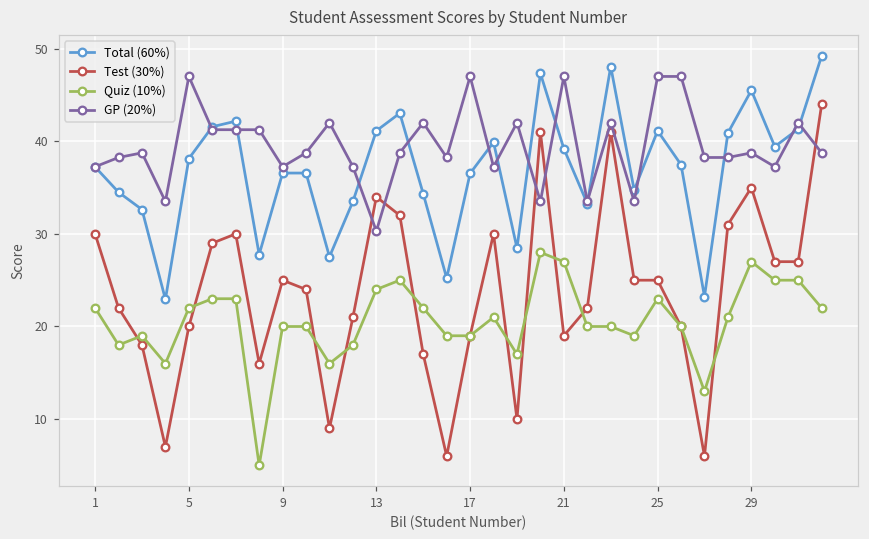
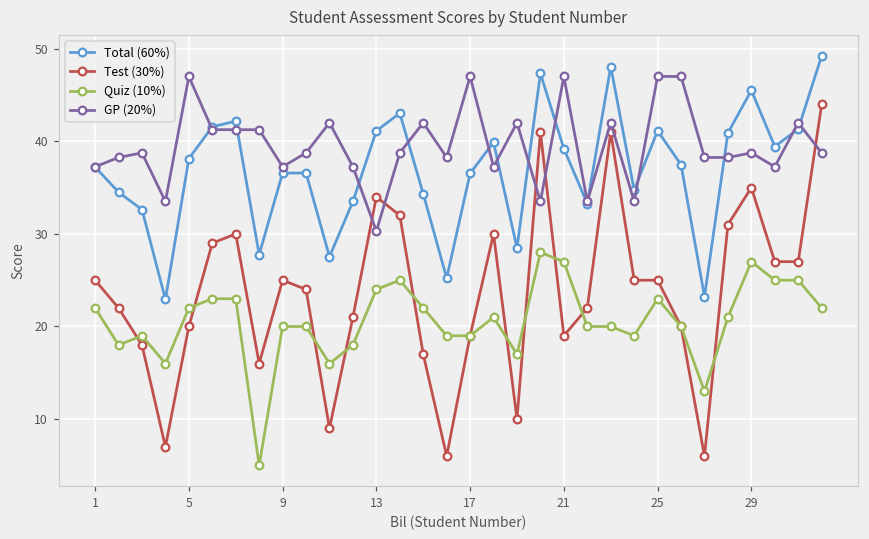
  {
    "Total (60%)": {
      "5": 38,
      "9": 37,
      "13": 41,
      "17": 37,
      "21": 39,
      "25": 41,
      "29": 46
    },
    "Test (30%)": {
-     "1": 30,
+     "1": 25,
      "5": 20,
      "9": 25,
      "13": 34,
      "21": 19,
      "25": 25,
      "29": 35
    },
    "Quiz (10%)": {
      "1": 22,
      "5": 22,
      "9": 20,
      "13": 24,
      "21": 27,
      "25": 23,
      "29": 27
    },
    "GP (20%)": {
      "5": 47,
      "9": 37,
      "13": 30,
      "17": 47,
      "21": 47,
      "25": 47,
      "29": 39
    }
  }
